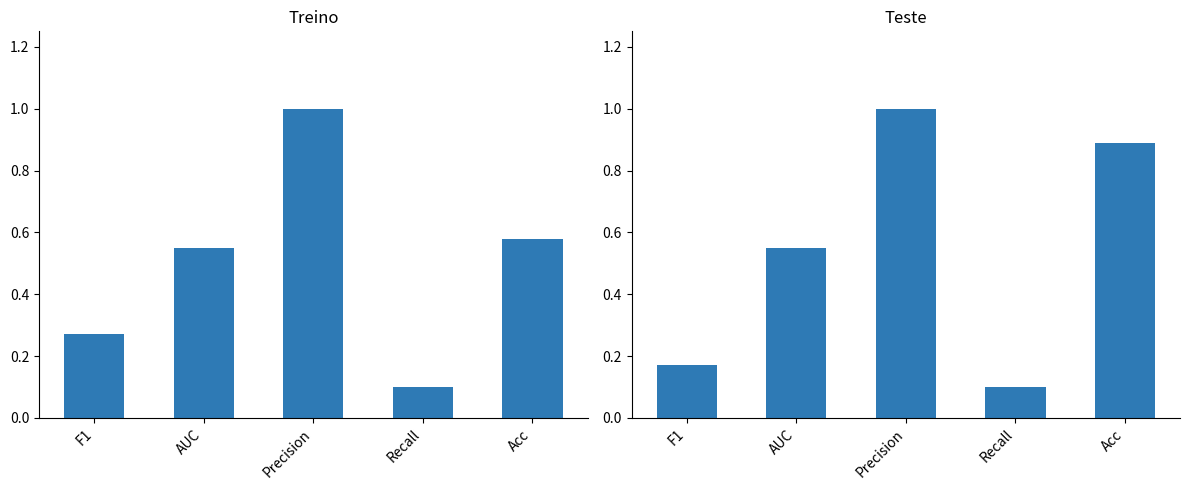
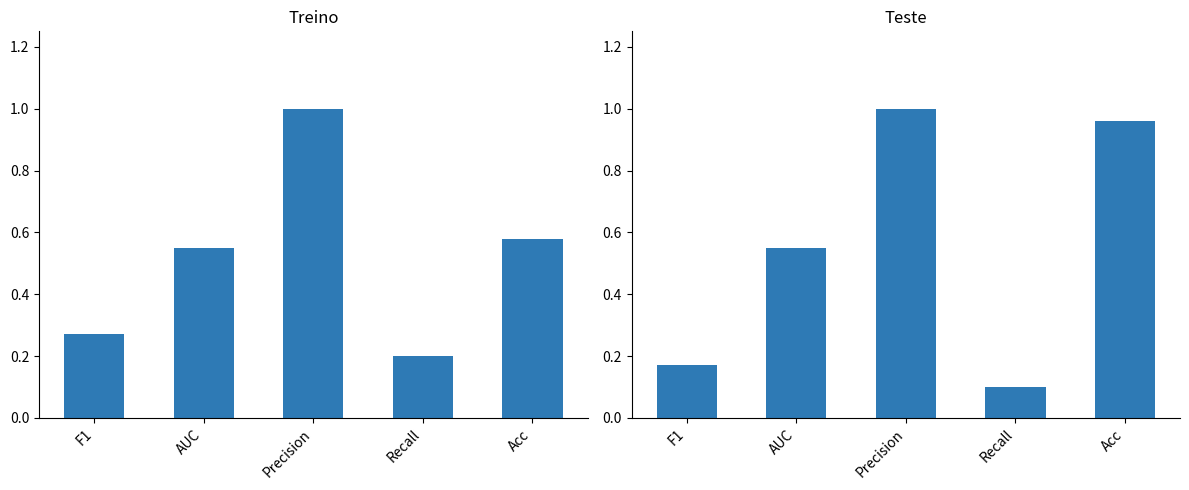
  {
    "Treino": {
      "F1": 0.27,
      "AUC": 0.55,
      "Precision": 1.0,
-     "Recall": 0.1,
+     "Recall": 0.2,
      "Acc": 0.58
    },
    "Teste": {
      "F1": 0.17,
      "AUC": 0.55,
      "Precision": 1.00,
      "Recall": 0.10,
-     "Acc": 0.89
+     "Acc": 0.96
    }
  }
